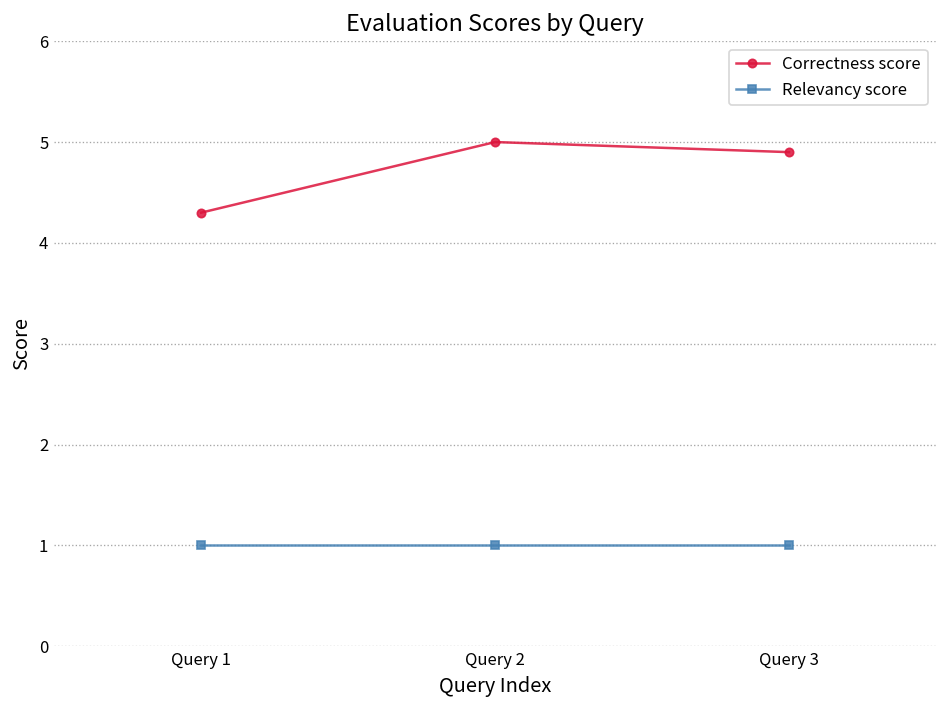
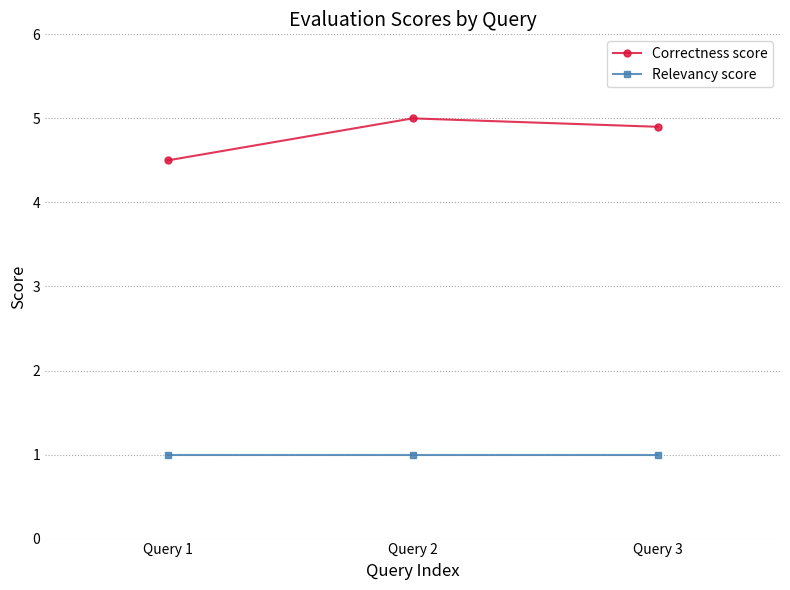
  {
    "Correctness score": {
-     "Query 1": 4.3,
+     "Query 1": 4.5,
      "Query 2": 5.0,
      "Query 3": 4.9
    },
    "Relevancy score": {
      "Query 1": 1.0,
      "Query 2": 1.0,
      "Query 3": 1.0
    }
  }
